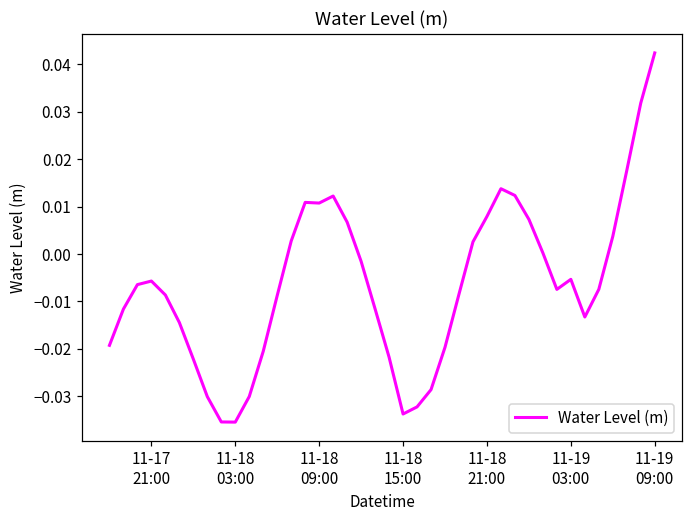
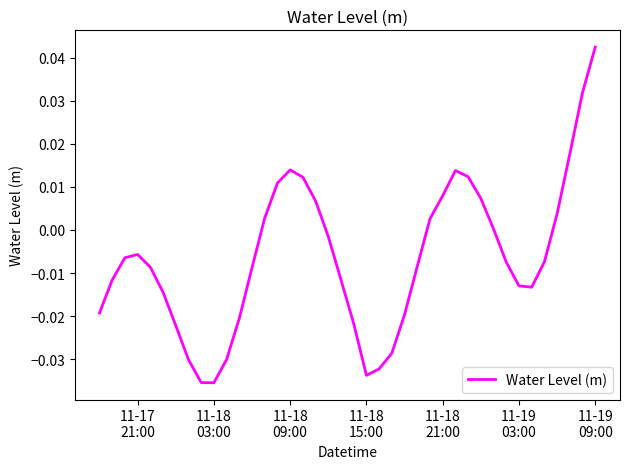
  {
    "11-17 21:00": -0.006,
    "11-18 03:00": -0.035,
-   "11-18 09:00": 0.011,
+   "11-18 09:00": 0.014,
    "11-18 15:00": -0.034,
    "11-18 21:00": 0.008,
-   "11-19 03:00": -0.005,
+   "11-19 03:00": -0.013,
    "11-19 09:00": 0.042
  }
